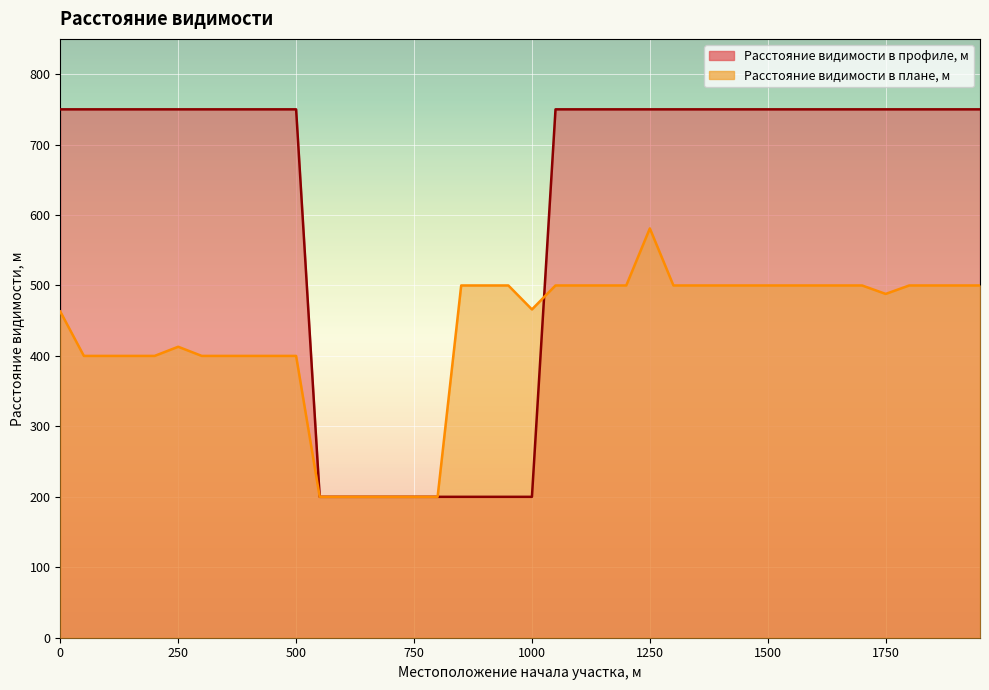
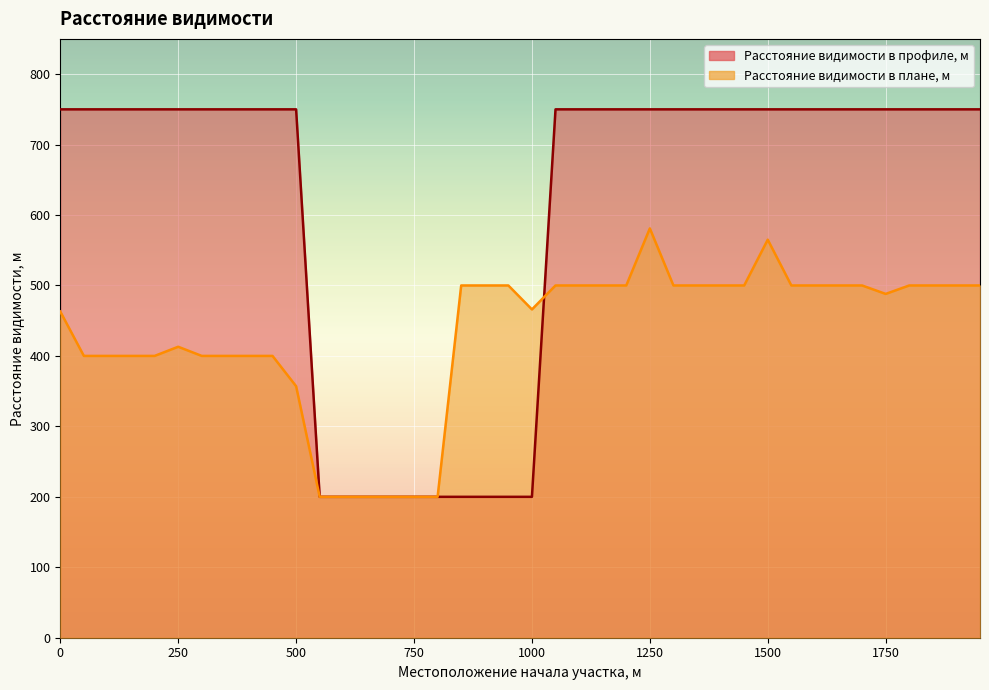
  {
    "Расстояние видимости в профиле, м": {
      "0": 750,
      "250": 750,
      "500": 750,
      "1000": 200,
      "1250": 750,
      "1500": 750,
      "1750": 750
    },
    "Расстояние видимости в плане, м": {
      "0": 460,
      "250": 410,
-     "500": 400,
+     "500": 360,
      "1000": 470,
      "1250": 580,
-     "1500": 500,
+     "1500": 570,
      "1750": 490
    }
  }
